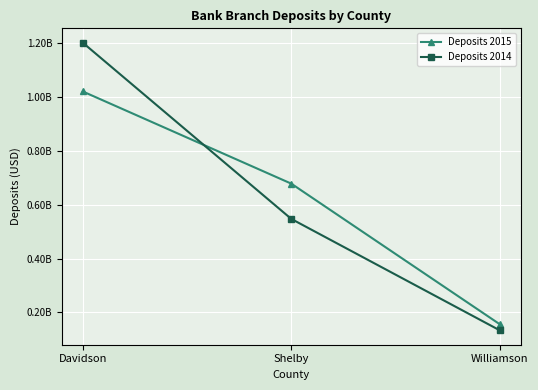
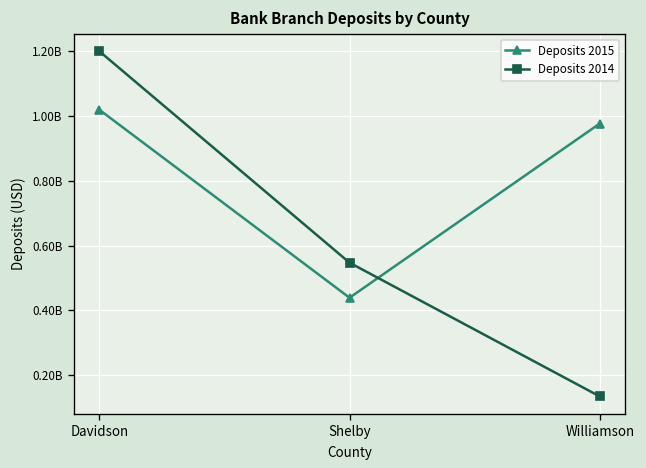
  {
    "Deposits 2015": {
      "Davidson": 1020000000,
-     "Shelby": 680000000,
-     "Williamson": 160000000
+     "Shelby": 440000000,
+     "Williamson": 980000000
    },
    "Deposits 2014": {
      "Davidson": 1200000000,
      "Shelby": 550000000,
      "Williamson": 130000000
    }
  }
